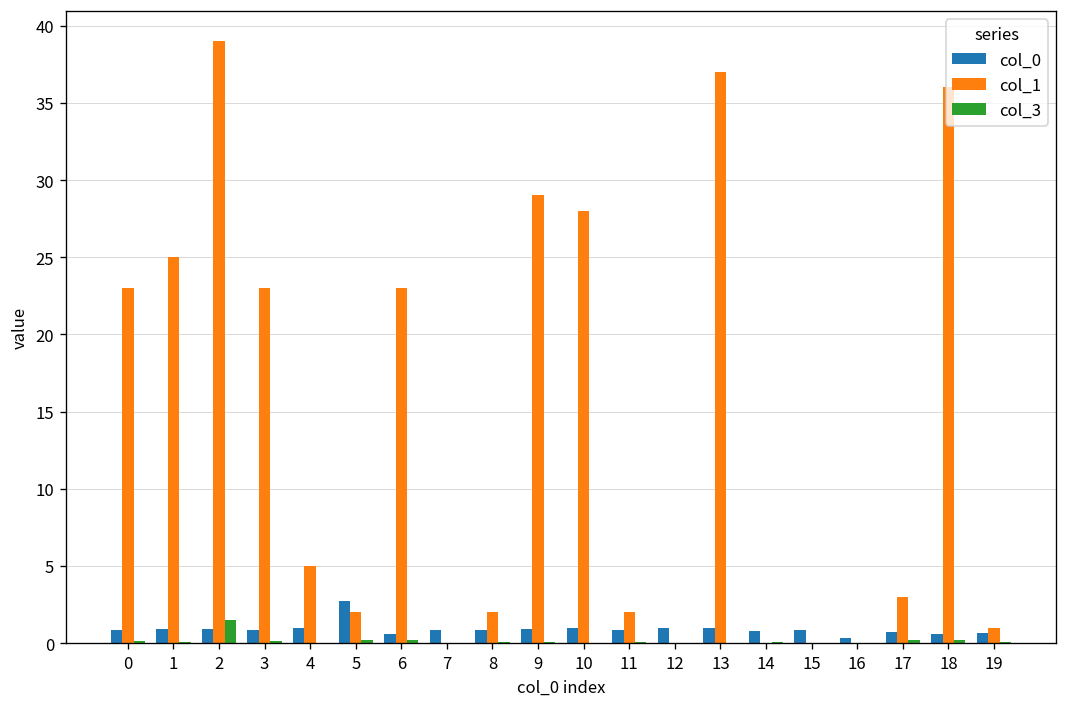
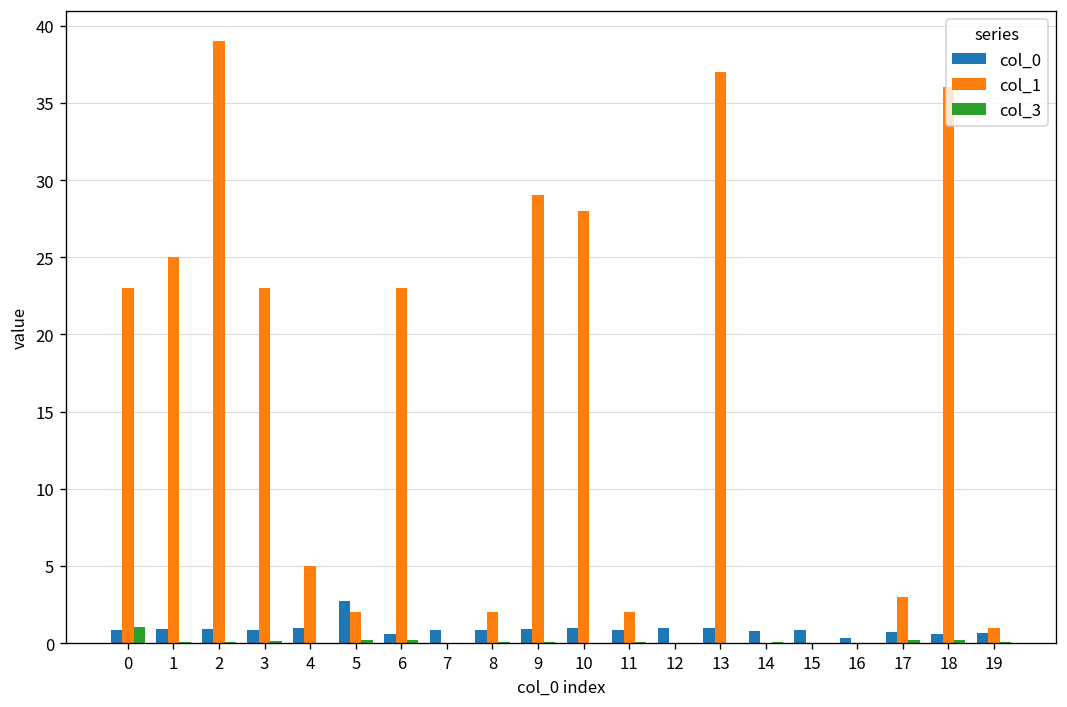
  {
    "col_0": {
      "0": 0.8,
      "1": 0.9,
      "2": 0.9,
      "3": 0.8,
      "4": 1.0,
      "5": 2.7,
      "6": 0.6,
      "7": 0.9,
      "8": 0.8,
      "9": 0.9,
      "10": 1.0,
      "11": 0.8,
      "12": 1.0,
      "13": 1.0,
      "14": 0.8,
      "15": 0.9,
      "16": 0.3,
      "17": 0.7,
      "18": 0.6,
      "19": 0.7
    },
    "col_1": {
      "0": 23.0,
      "1": 25.0,
      "2": 39.0,
      "3": 23.0,
      "4": 5.0,
      "5": 2.0,
      "6": 23.0,
      "7": 0.0,
      "8": 2.0,
      "9": 29.0,
      "10": 28.0,
      "11": 2.0,
      "12": 0.0,
      "13": 37.0,
      "14": 0.0,
      "15": 0.0,
      "16": 0.0,
      "17": 3.0,
      "19": 1.0
    },
    "col_3": {
-     "0": 0.1,
-     "2": 1.5,
+     "0": 1.0,
+     "2": 0.0,
      "5": 0.2,
      "12": 0.0,
      "13": 0.0,
      "16": 0.0,
      "18": 0.2
    }
  }
